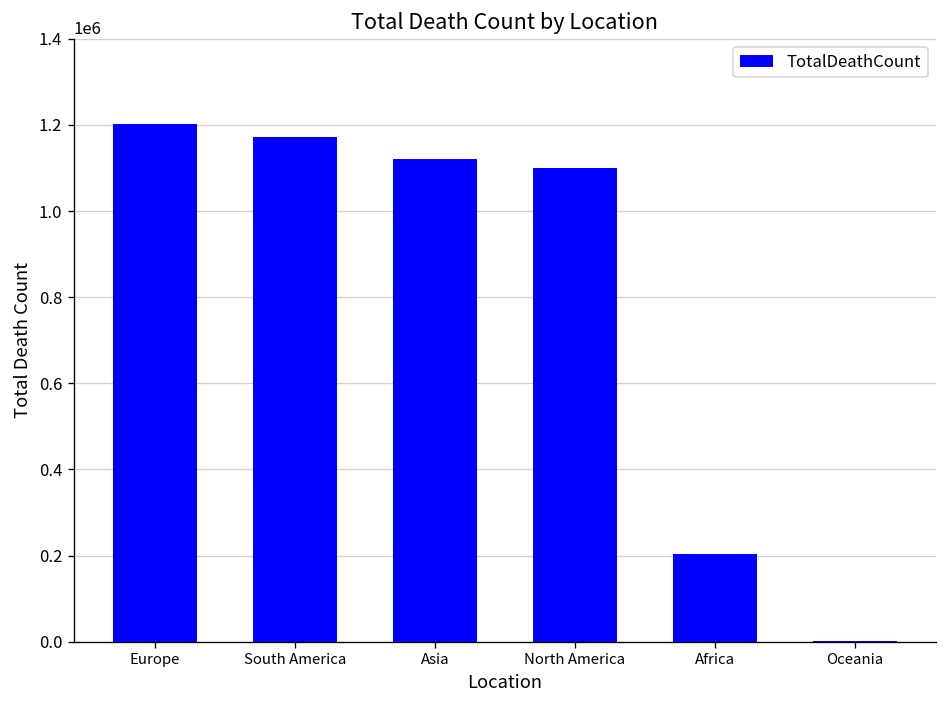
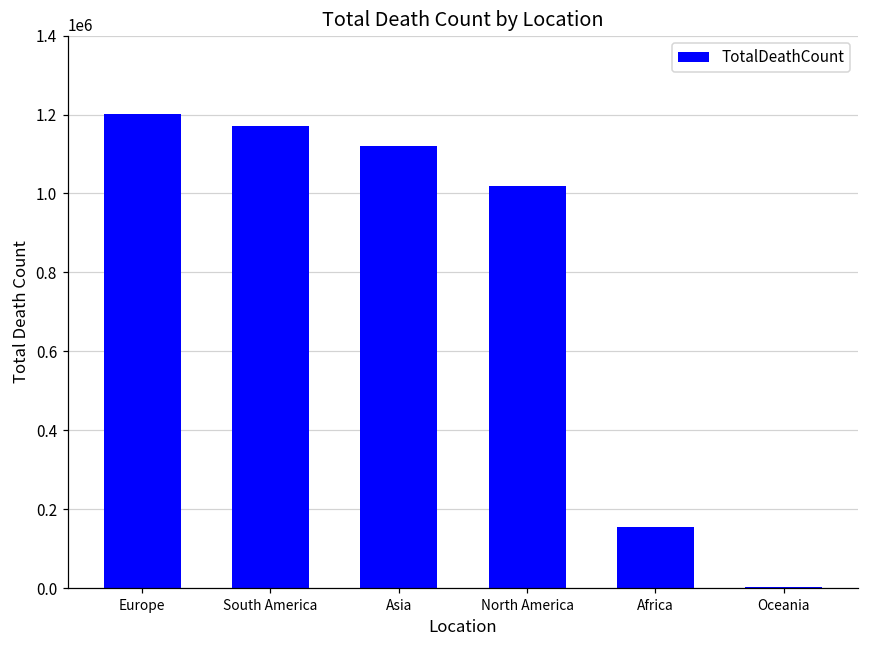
  {
    "Europe": 1200000,
    "South America": 1170000,
    "Asia": 1120000,
-   "North America": 1100000,
-   "Africa": 200000
+   "North America": 1020000,
+   "Africa": 160000
  }
